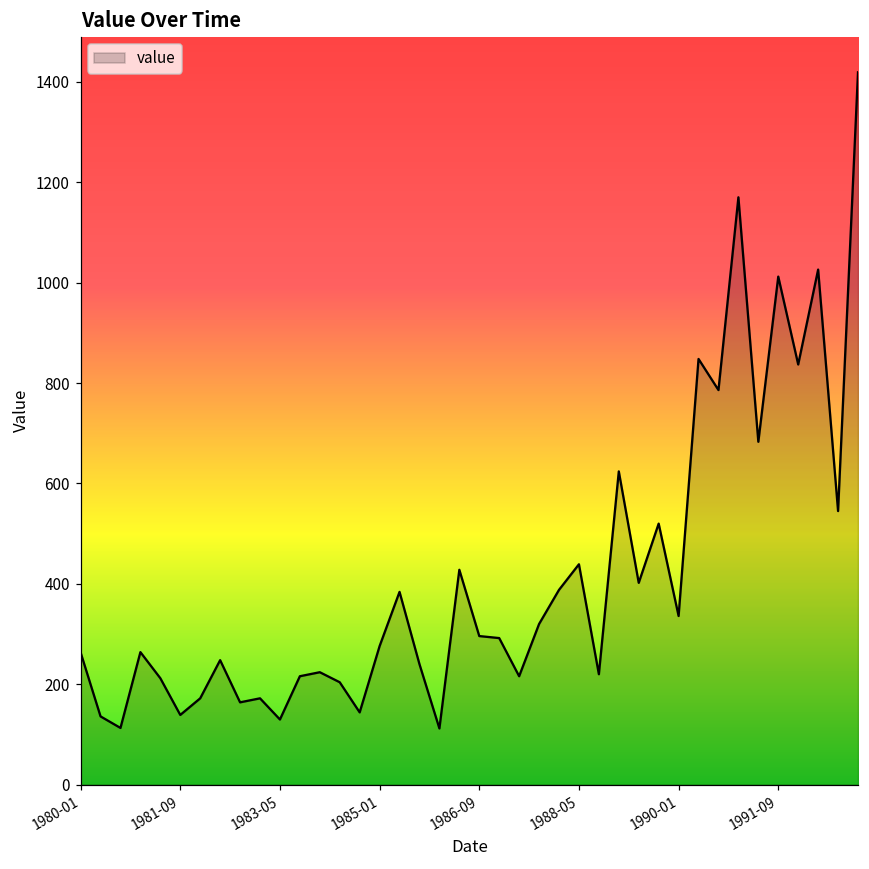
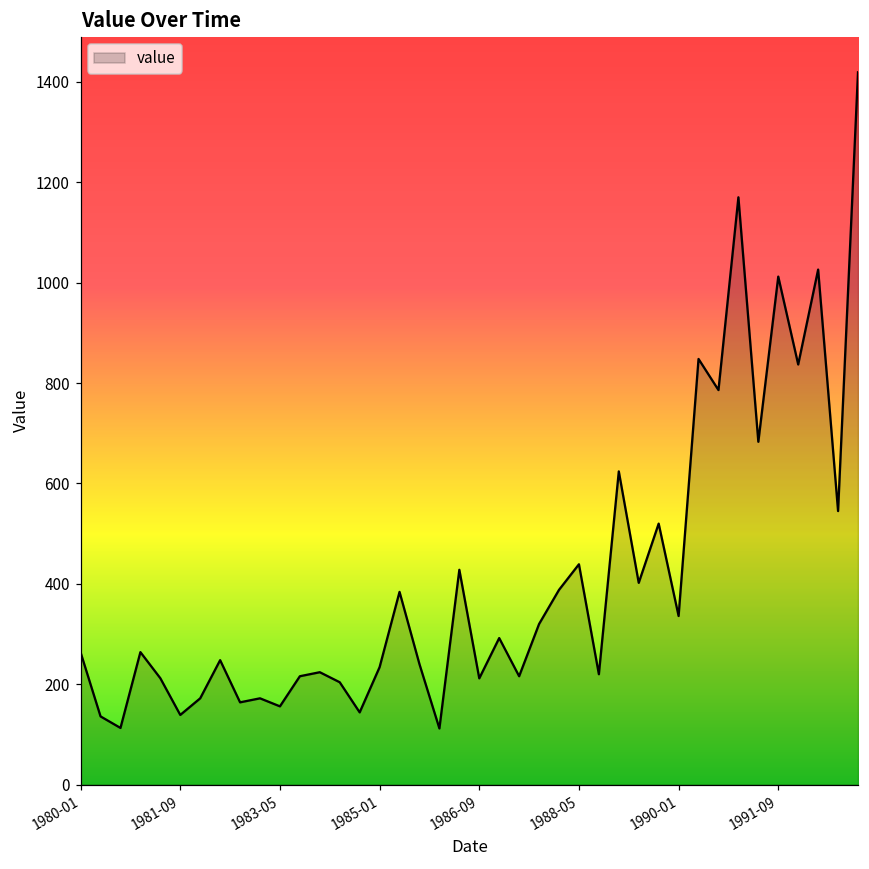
  {
    "1980-01": 260,
    "1981-09": 140,
-   "1983-05": 130,
-   "1985-01": 280,
-   "1986-09": 300,
+   "1983-05": 160,
+   "1985-01": 230,
+   "1986-09": 210,
    "1988-05": 440,
    "1990-01": 340,
    "1991-09": 1010
  }
